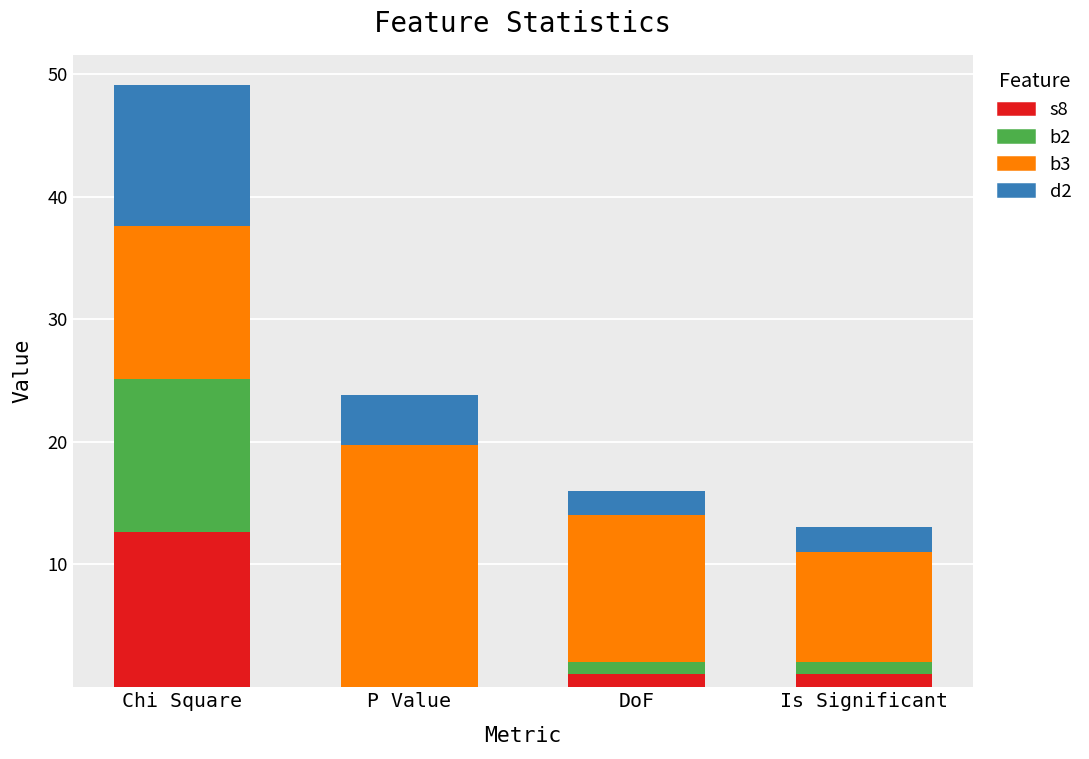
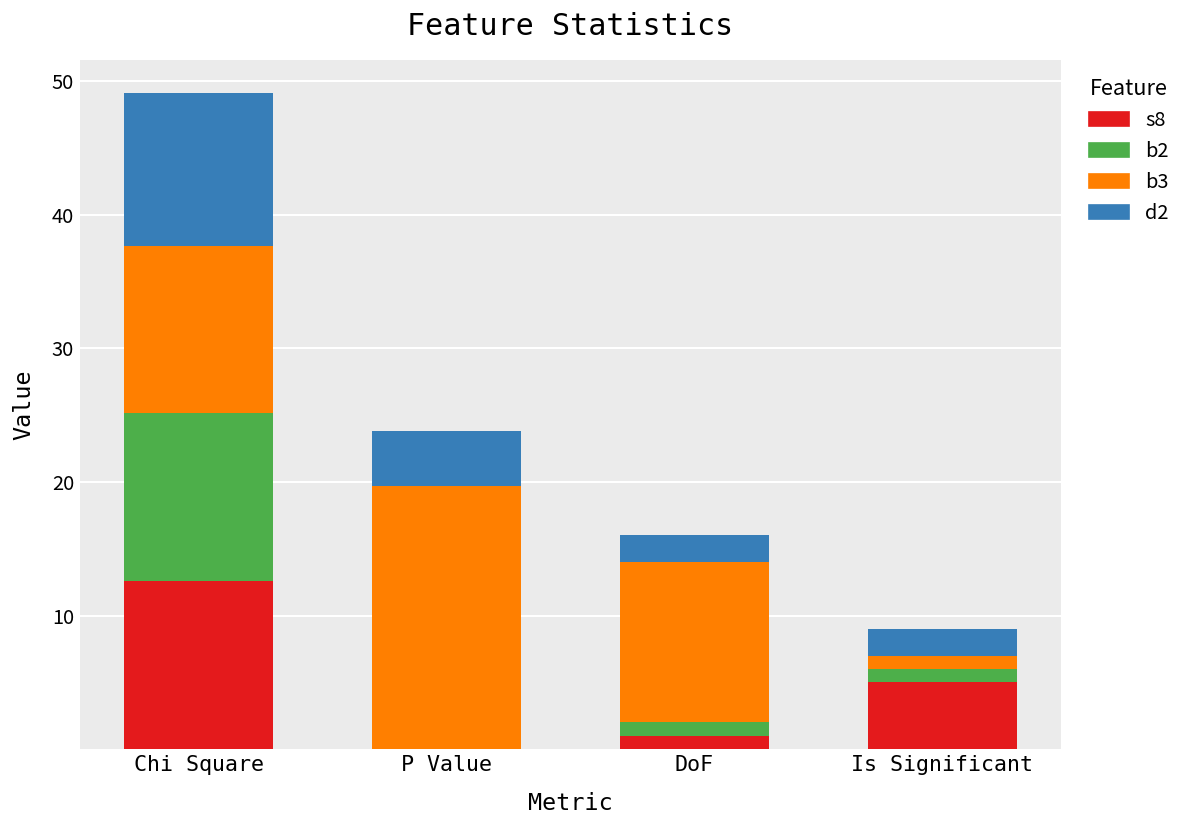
  {
    "s8": {
      "Chi Square": 12.6,
      "DoF": 1,
-     "Is Significant": 1
+     "Is Significant": 5
    },
    "b2": {
      "Chi Square": 12.5,
      "DoF": 1,
      "Is Significant": 1
    },
    "b3": {
      "Chi Square": 12.5,
      "P Value": 19.7,
      "DoF": 12,
-     "Is Significant": 9
+     "Is Significant": 1
    },
    "d2": {
      "Chi Square": 11.5,
      "P Value": 4,
      "DoF": 2,
      "Is Significant": 2
    }
  }
